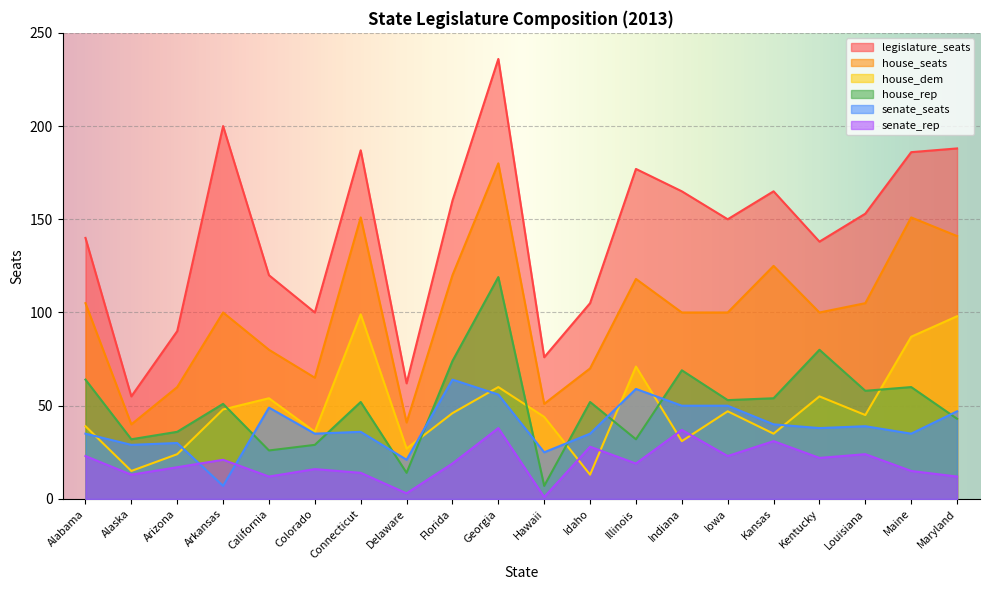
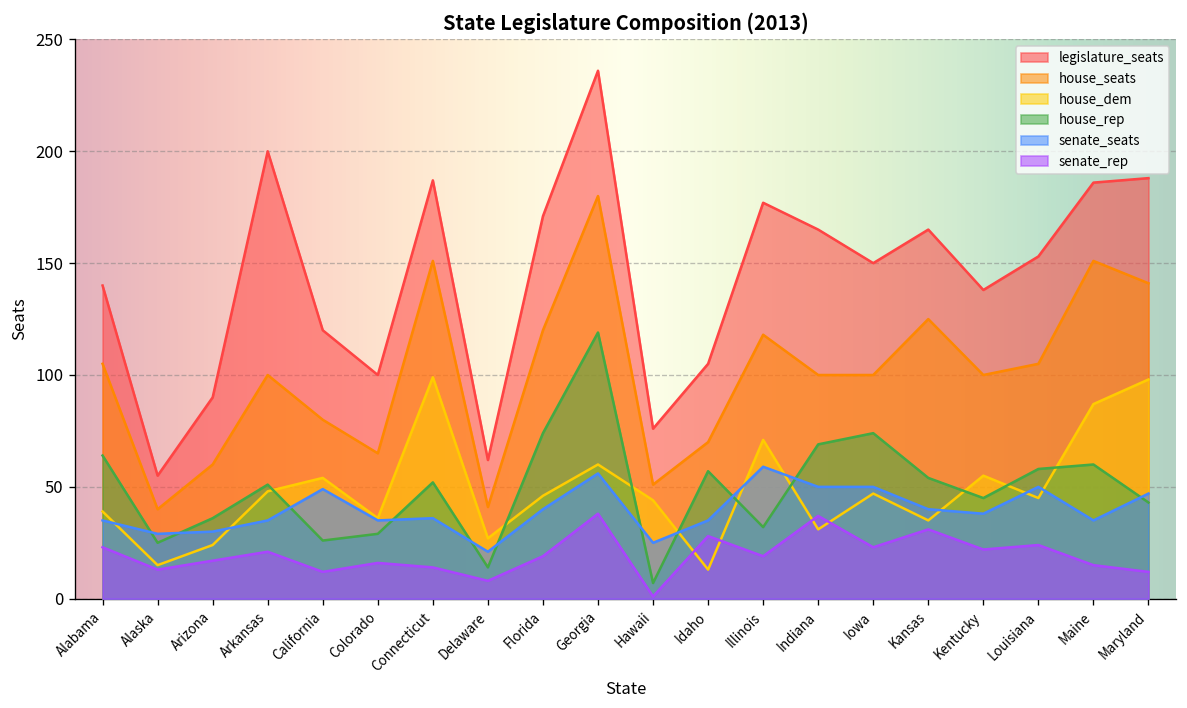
  {
    "legislature_seats": {
      "Alabama": 140,
      "Alaska": 55,
      "Arizona": 90,
      "Arkansas": 200,
      "California": 120,
      "Colorado": 100,
      "Connecticut": 187,
      "Delaware": 62,
-     "Florida": 160,
+     "Florida": 171,
      "Georgia": 236,
      "Hawaii": 76,
      "Idaho": 105,
      "Illinois": 177,
      "Indiana": 165,
      "Iowa": 150,
      "Kansas": 165,
      "Kentucky": 138,
      "Louisiana": 153,
      "Maine": 186,
      "Maryland": 188
    },
    "house_rep": {
      "Alabama": 64,
-     "Alaska": 32,
+     "Alaska": 25,
      "Arizona": 36,
      "Arkansas": 51,
      "California": 26,
      "Colorado": 29,
      "Connecticut": 52,
      "Delaware": 14,
      "Florida": 74,
      "Georgia": 119,
      "Hawaii": 7,
-     "Idaho": 52,
+     "Idaho": 57,
      "Illinois": 32,
      "Indiana": 69,
-     "Iowa": 53,
+     "Iowa": 74,
      "Kansas": 54,
-     "Kentucky": 80,
+     "Kentucky": 45,
      "Louisiana": 58,
      "Maine": 60,
      "Maryland": 43
    },
    "senate_seats": {
      "Alabama": 35,
      "Alaska": 29,
      "Arizona": 30,
-     "Arkansas": 7,
+     "Arkansas": 35,
      "California": 49,
      "Connecticut": 36,
      "Delaware": 21,
-     "Florida": 64,
+     "Florida": 40,
      "Georgia": 56,
      "Hawaii": 25,
      "Idaho": 35,
      "Illinois": 59,
      "Indiana": 50,
      "Iowa": 50,
      "Kansas": 40,
      "Kentucky": 38,
-     "Louisiana": 39,
+     "Louisiana": 50,
      "Maine": 35,
      "Maryland": 47
    },
    "senate_rep": {
      "Alabama": 23,
      "Alaska": 13,
      "Arizona": 17,
      "Arkansas": 21,
      "California": 12,
      "Colorado": 16,
      "Connecticut": 14,
-     "Delaware": 3,
+     "Delaware": 8,
      "Florida": 19,
      "Georgia": 38,
      "Hawaii": 1,
      "Idaho": 28,
      "Illinois": 19,
      "Indiana": 37,
      "Iowa": 23,
      "Kansas": 31,
      "Kentucky": 22,
      "Louisiana": 24,
      "Maine": 15,
      "Maryland": 12
    }
  }
